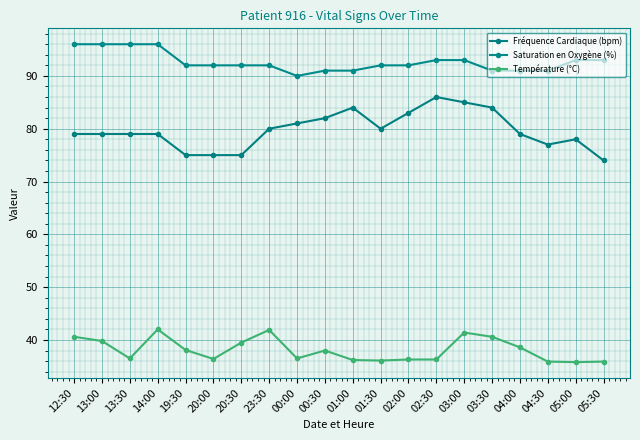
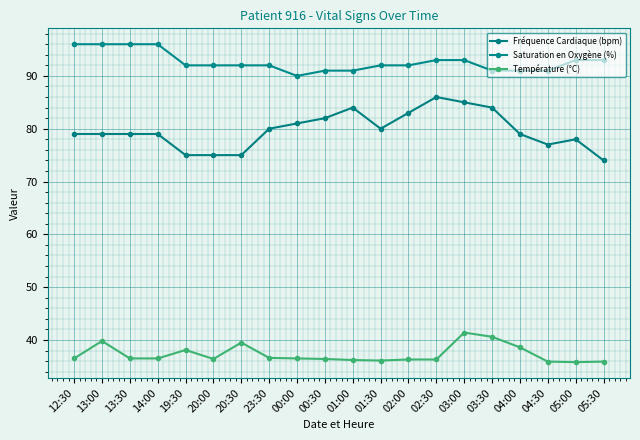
  {
    "Température (°C)": {
-     "12:30": 41,
+     "12:30": 37,
      "13:00": 40,
      "13:30": 37,
-     "14:00": 42,
+     "14:00": 37,
      "19:30": 38,
      "20:00": 36,
      "20:30": 40,
-     "23:30": 42,
+     "23:30": 37,
      "00:00": 37,
-     "00:30": 38,
+     "00:30": 36,
      "01:00": 36,
      "01:30": 36,
      "02:00": 36,
      "02:30": 36,
      "03:00": 41,
      "03:30": 41,
      "04:00": 39,
      "04:30": 36,
      "05:00": 36,
      "05:30": 36
    }
  }
